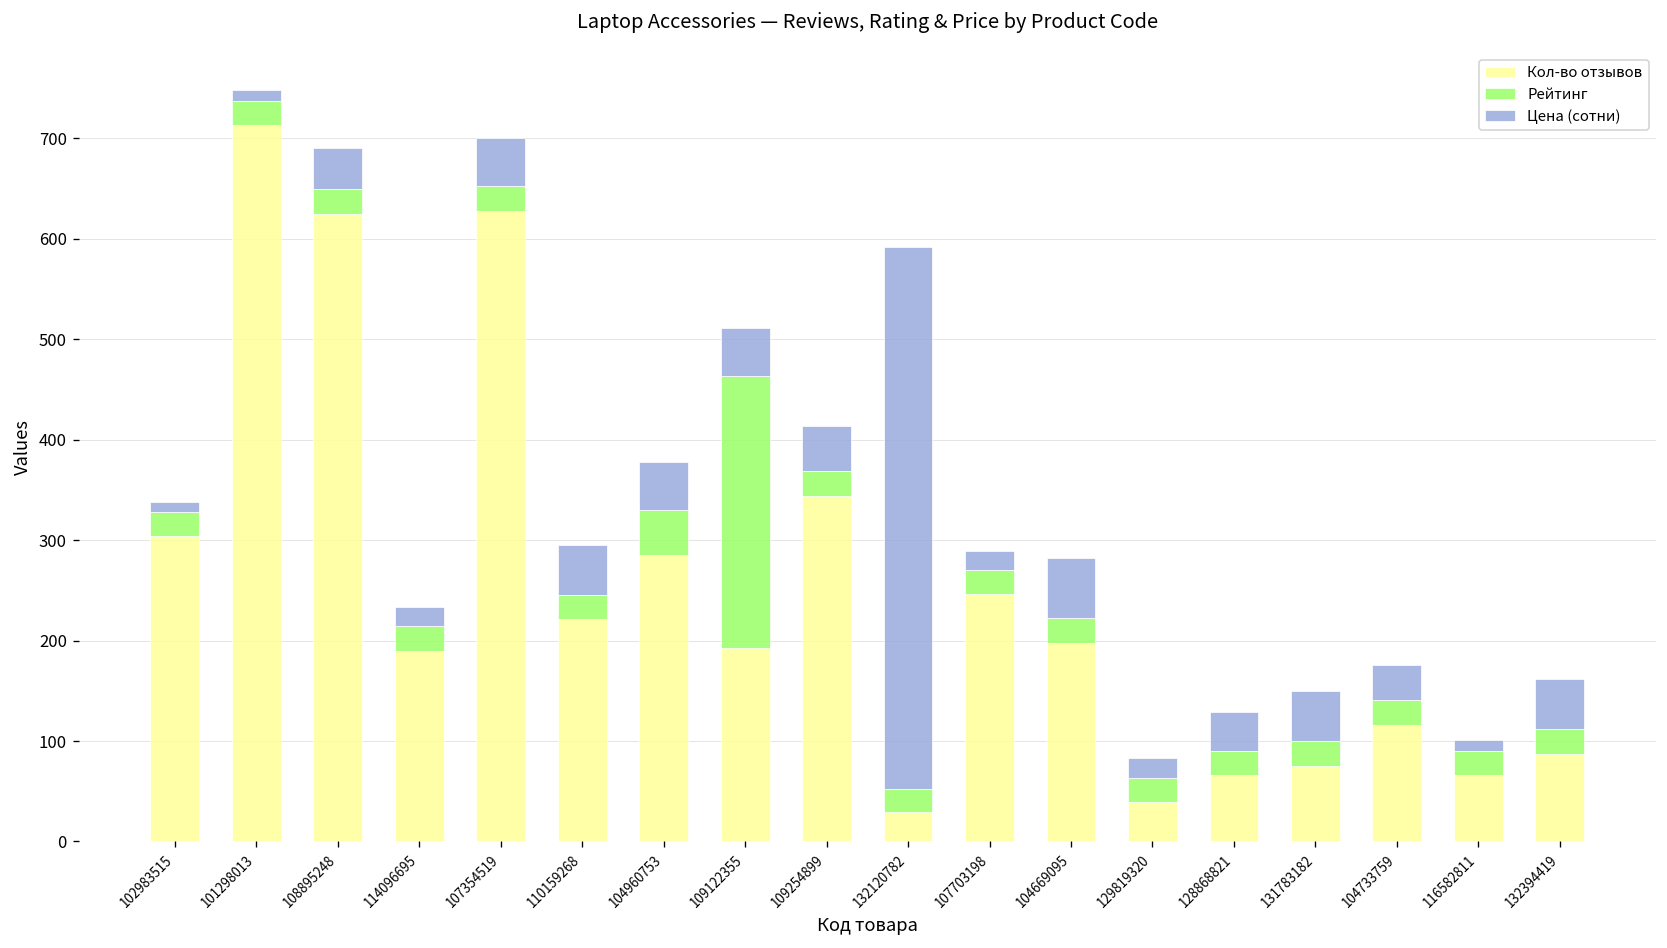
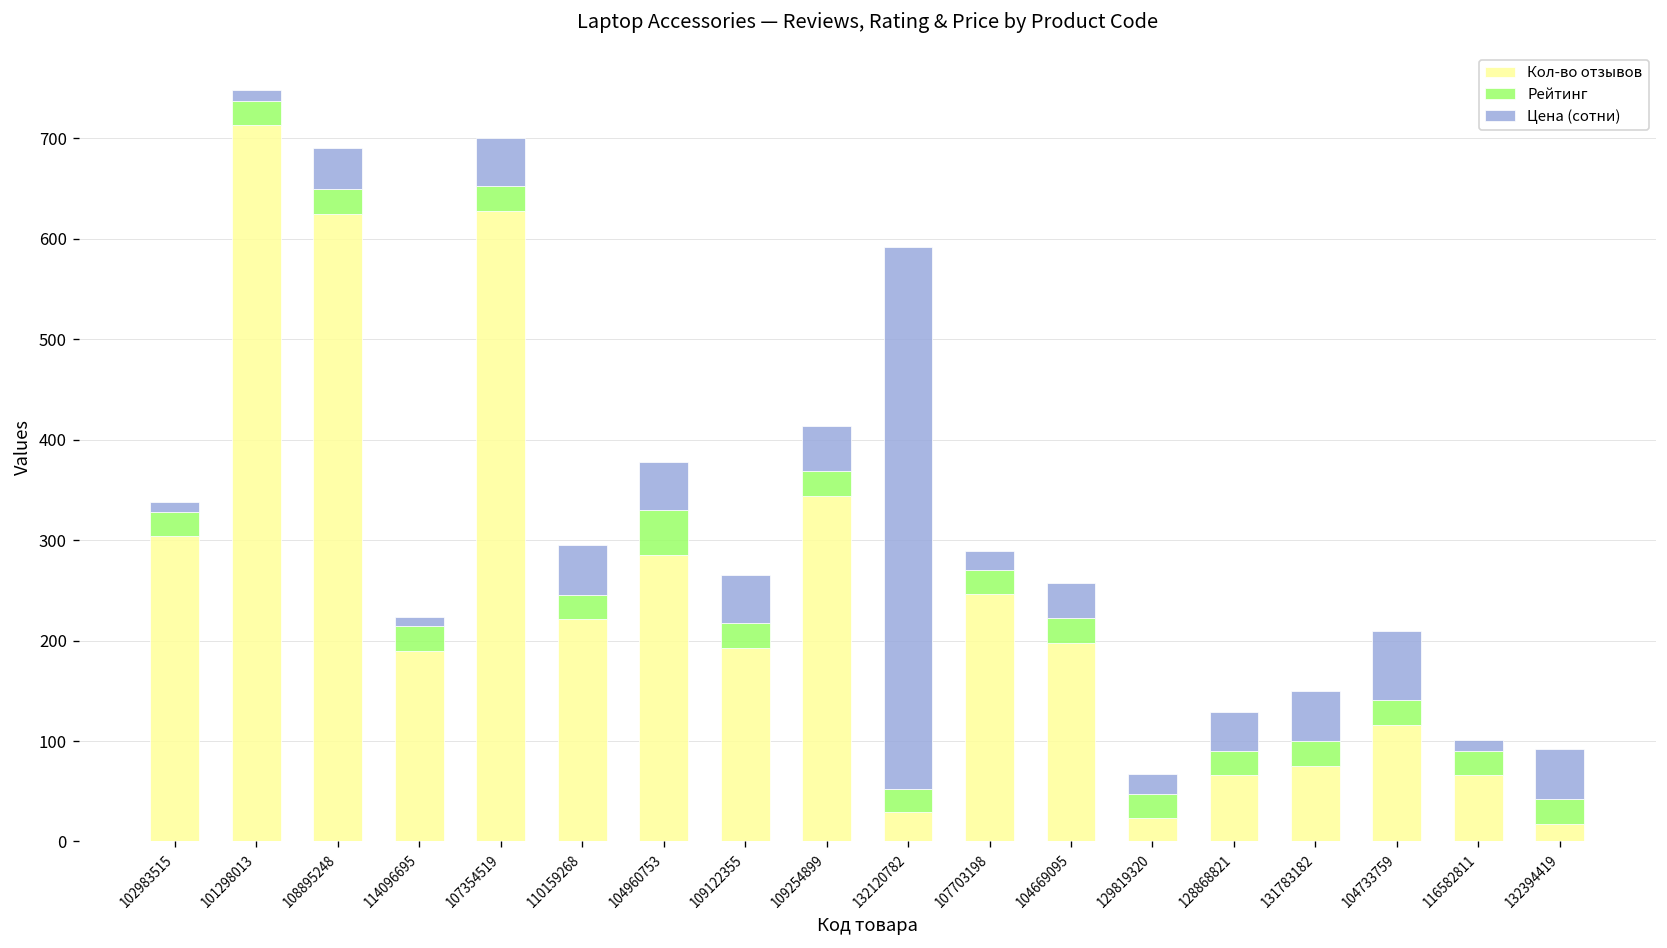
  {
    "Кол-во отзывов": {
      "102983515": 300,
      "101298013": 710,
      "108895248": 630,
      "114096695": 190,
      "107354519": 630,
      "110159268": 220,
      "104960753": 290,
      "109122355": 190,
      "109254899": 340,
      "132120782": 30,
      "107703198": 250,
      "104669095": 200,
-     "129819320": 40,
+     "129819320": 20,
      "128868821": 70,
      "131783182": 80,
      "104733759": 120,
      "116582811": 70,
-     "132394419": 90
+     "132394419": 20
    },
    "Рейтинг": {
      "102983515": 20,
      "101298013": 20,
      "108895248": 20,
      "114096695": 20,
      "107354519": 20,
      "110159268": 20,
      "104960753": 50,
-     "109122355": 270,
+     "109122355": 20,
      "109254899": 20,
      "132120782": 20,
      "107703198": 20,
      "104669095": 20,
      "129819320": 20,
      "128868821": 20,
      "131783182": 30,
      "104733759": 20,
      "116582811": 20,
      "132394419": 30
    },
    "Цена (сотни)": {
      "102983515": 10,
      "101298013": 10,
      "108895248": 40,
-     "114096695": 20,
+     "114096695": 10,
      "107354519": 50,
      "110159268": 50,
      "104960753": 50,
      "109122355": 50,
      "109254899": 40,
      "132120782": 540,
      "107703198": 20,
-     "104669095": 60,
+     "104669095": 30,
      "129819320": 20,
      "128868821": 40,
      "131783182": 50,
-     "104733759": 40,
+     "104733759": 70,
      "116582811": 10,
      "132394419": 50
    }
  }
